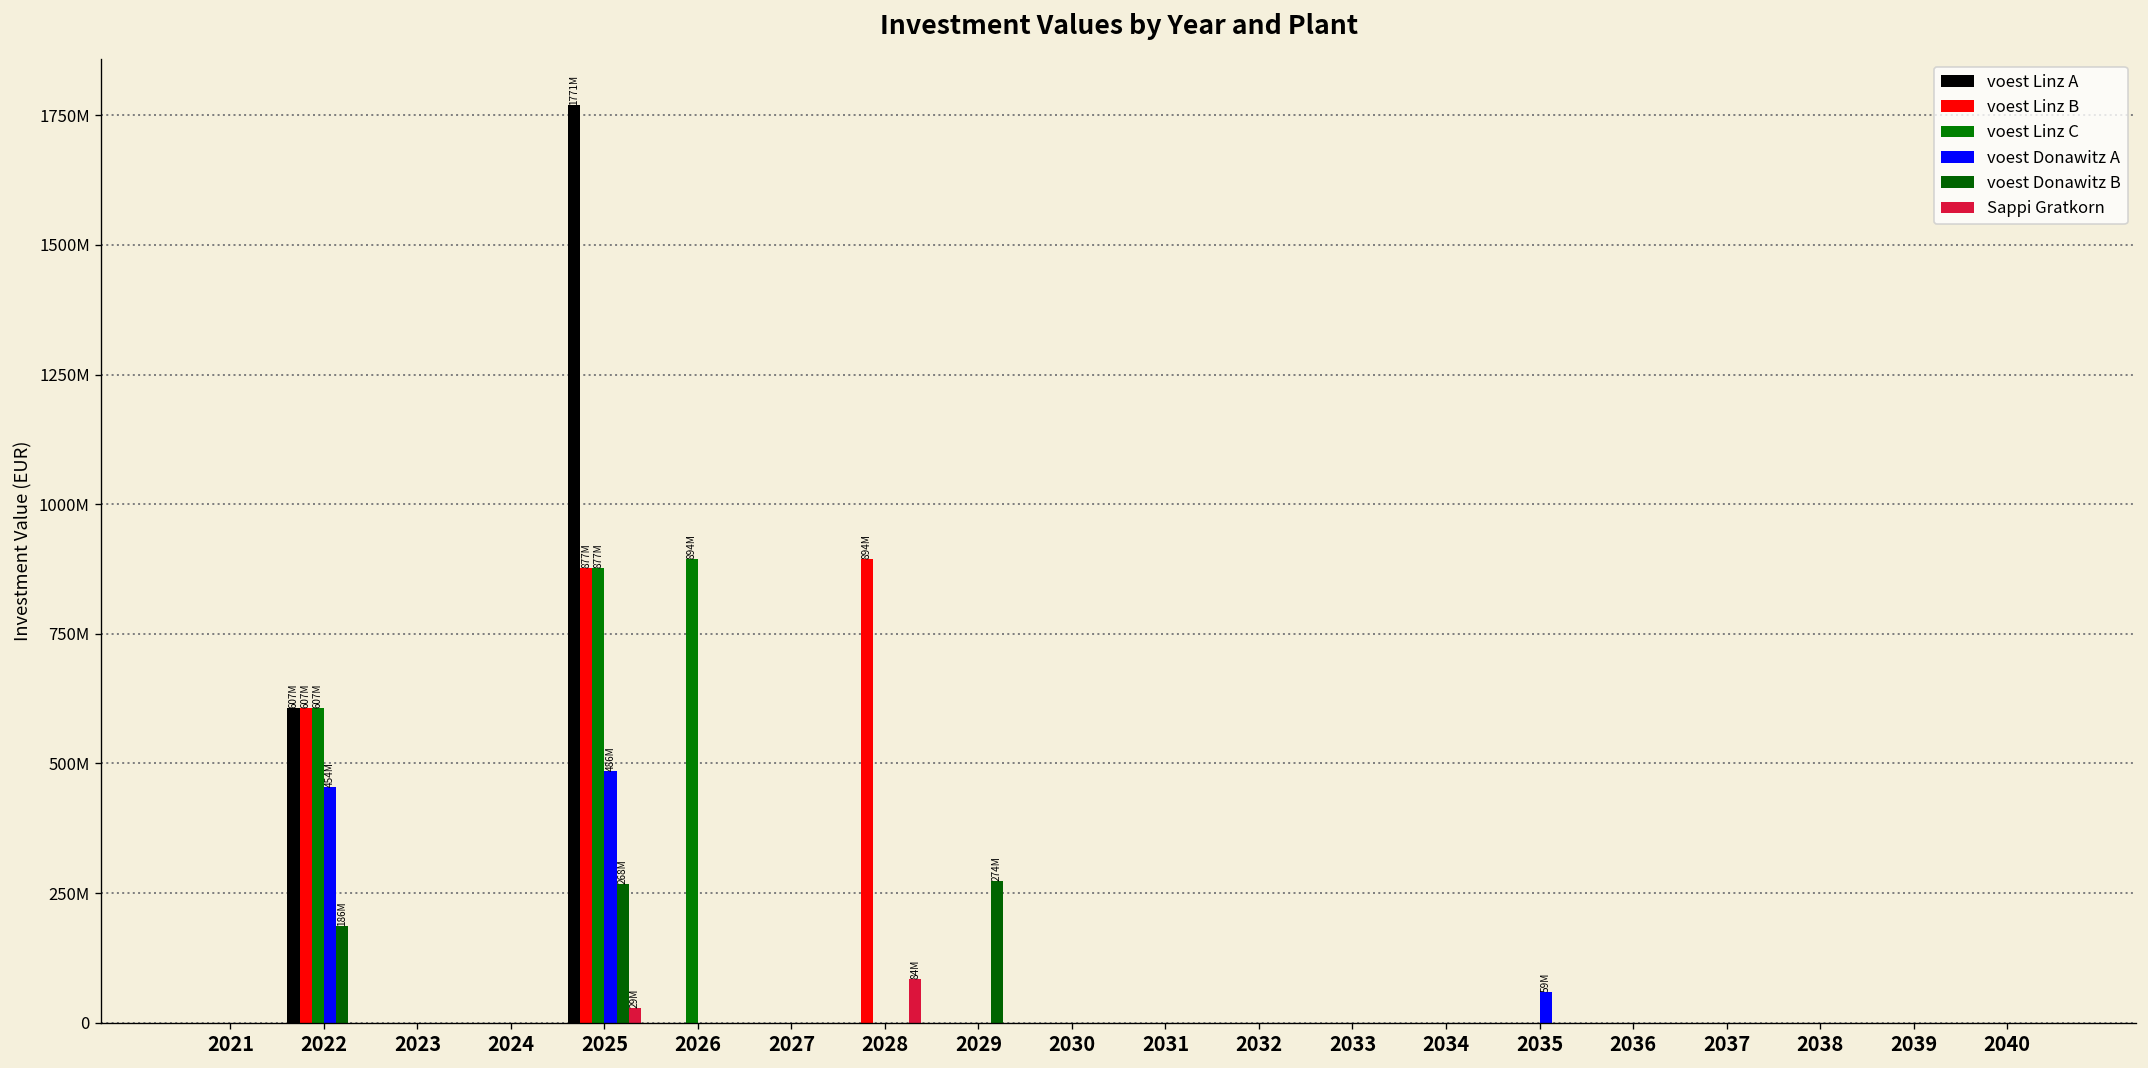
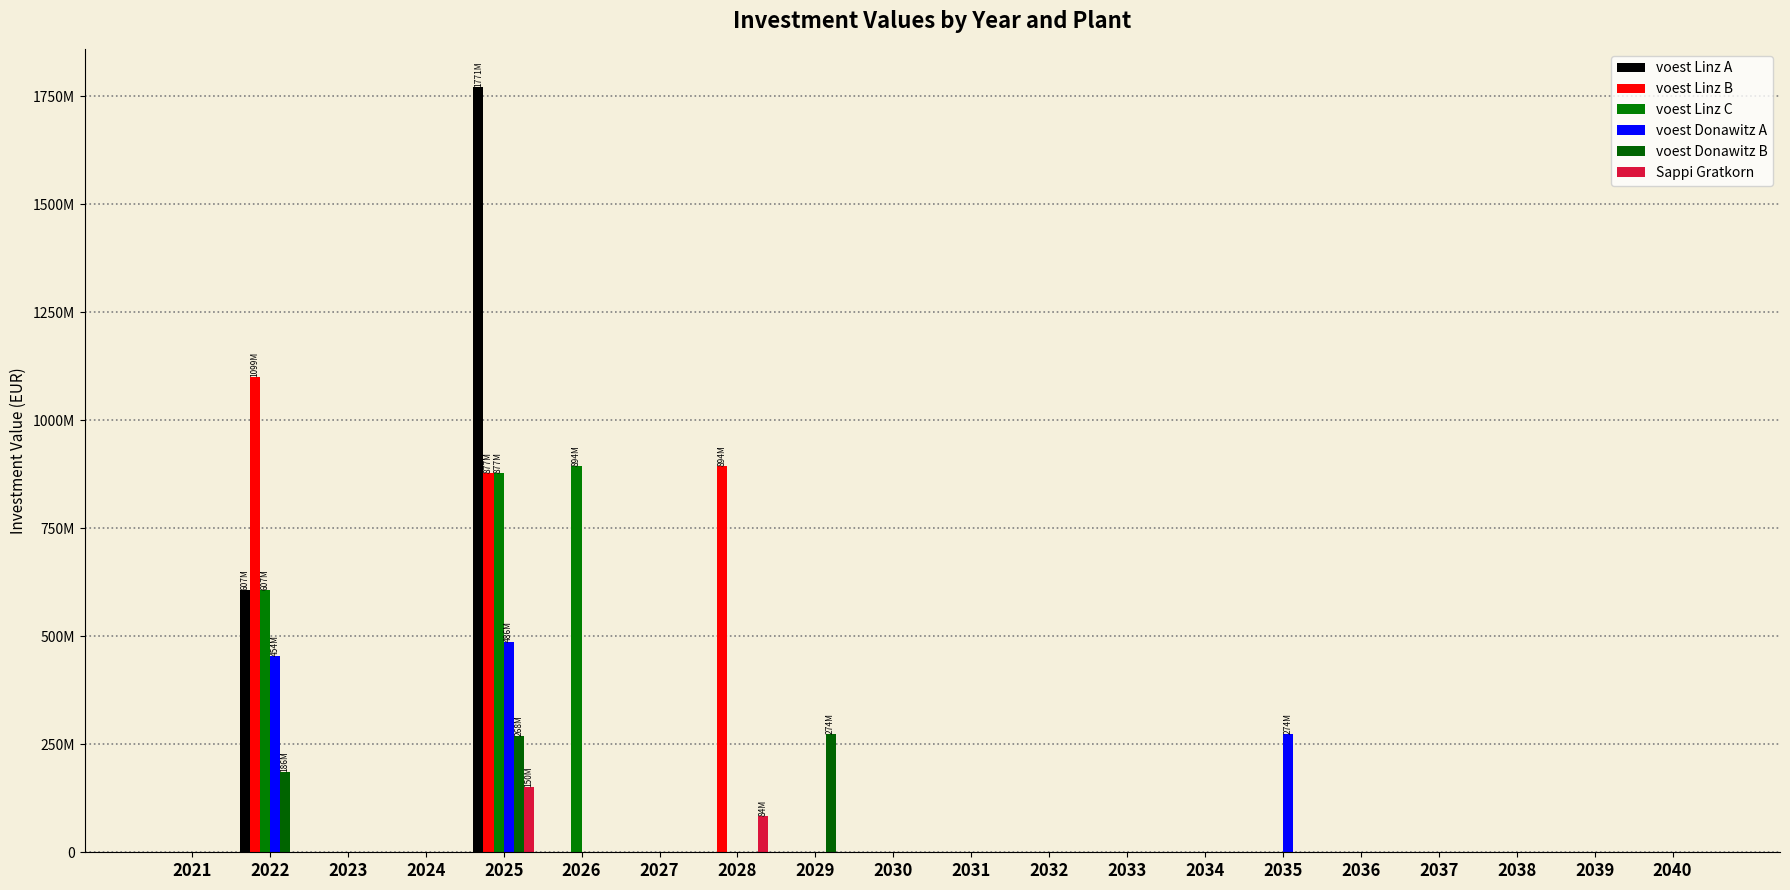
  {
    "voest Linz A": {
      "2022": "607M",
      "2025": "1771M"
    },
    "voest Linz B": {
-     "2022": "607M",
+     "2022": "1099M",
      "2025": "877M",
      "2028": "894M"
    },
    "voest Donawitz A": {
      "2022": "454M",
      "2025": "486M",
-     "2035": "59M"
+     "2035": "274M"
    },
    "Sappi Gratkorn": {
-     "2025": "29M",
+     "2025": "150M",
      "2028": "84M"
    }
  }
